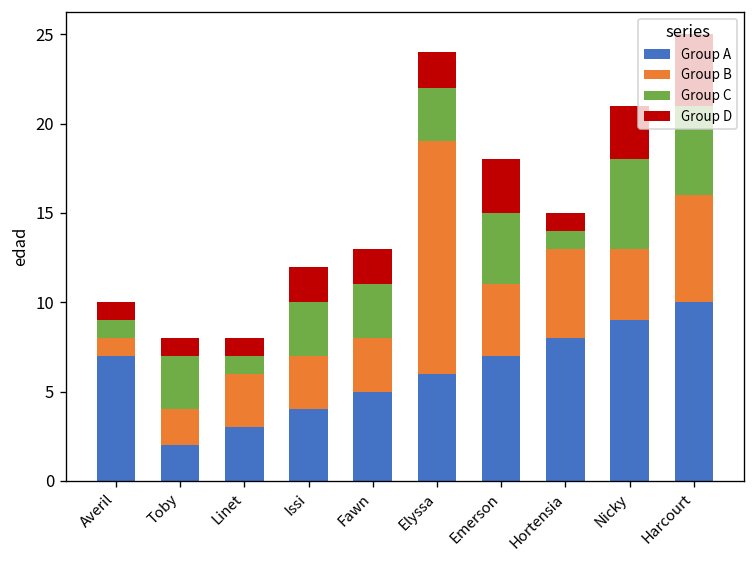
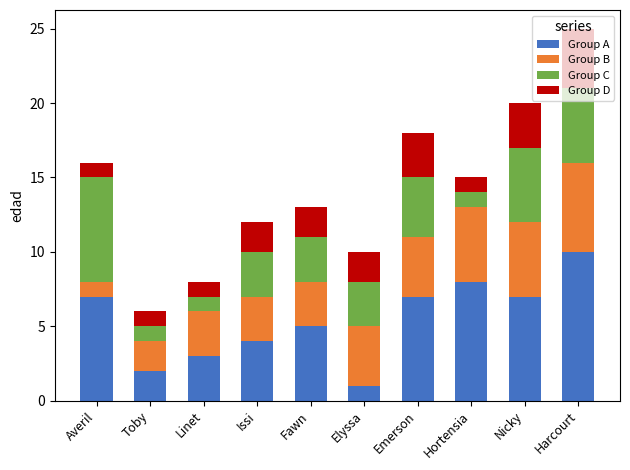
  {
    "Group A": {
      "Averil": 7,
      "Toby": 2,
      "Linet": 3,
      "Issi": 4,
      "Fawn": 5,
-     "Elyssa": 6,
+     "Elyssa": 1,
      "Emerson": 7,
      "Hortensia": 8,
-     "Nicky": 9,
+     "Nicky": 7,
      "Harcourt": 10
    },
    "Group B": {
      "Averil": 1,
      "Toby": 2,
      "Linet": 3,
      "Issi": 3,
      "Fawn": 3,
-     "Elyssa": 13,
+     "Elyssa": 4,
      "Emerson": 4,
      "Hortensia": 5,
-     "Nicky": 4,
+     "Nicky": 5,
      "Harcourt": 6
    },
    "Group C": {
-     "Averil": 1,
-     "Toby": 3,
+     "Averil": 7,
+     "Toby": 1,
      "Linet": 1,
      "Issi": 3,
      "Fawn": 3,
      "Elyssa": 3,
      "Emerson": 4,
      "Hortensia": 1,
      "Nicky": 5
    },
    "Group D": {
      "Averil": 1,
      "Toby": 1,
      "Linet": 1,
      "Issi": 2,
      "Fawn": 2,
      "Elyssa": 2,
      "Emerson": 3,
      "Hortensia": 1,
      "Nicky": 3
    }
  }
